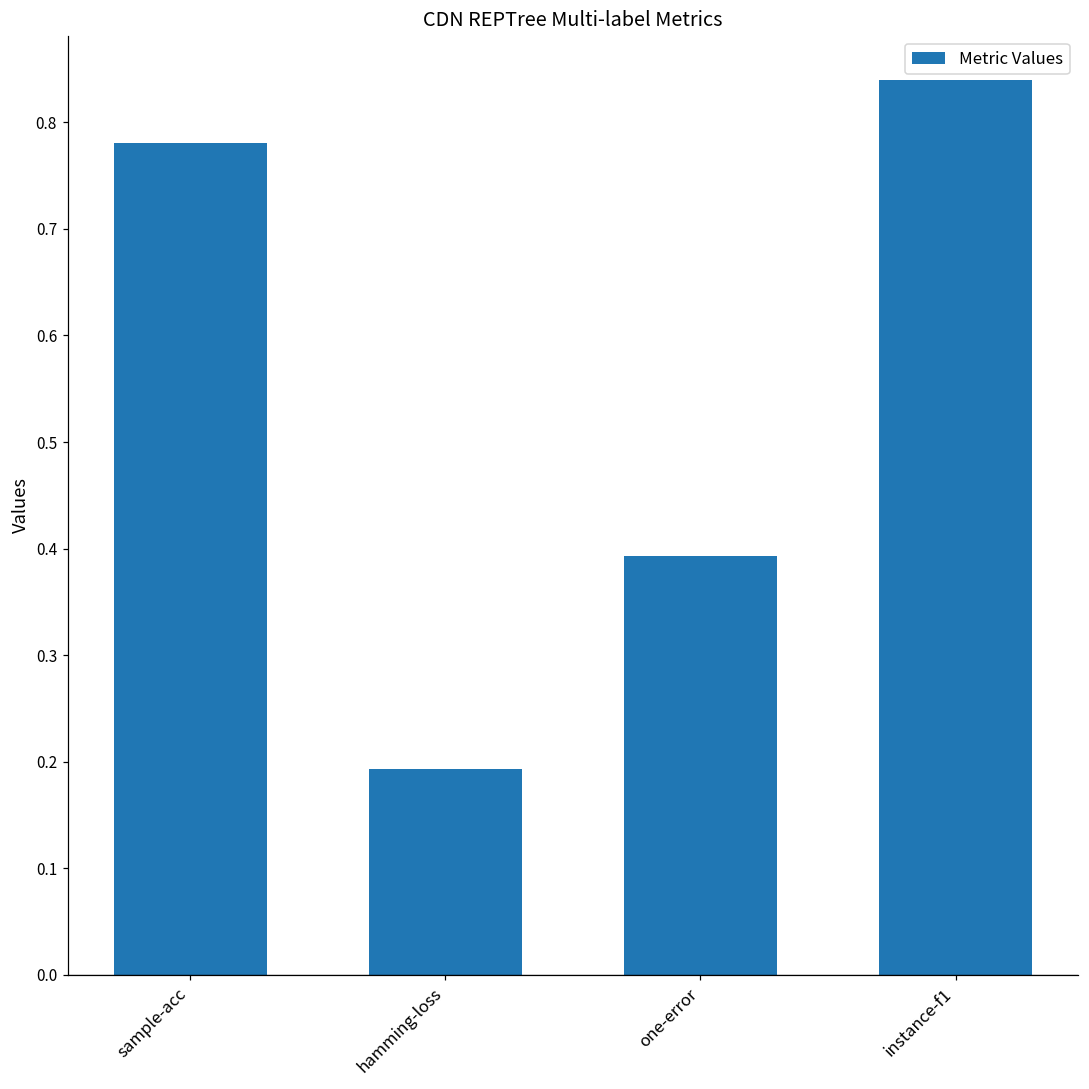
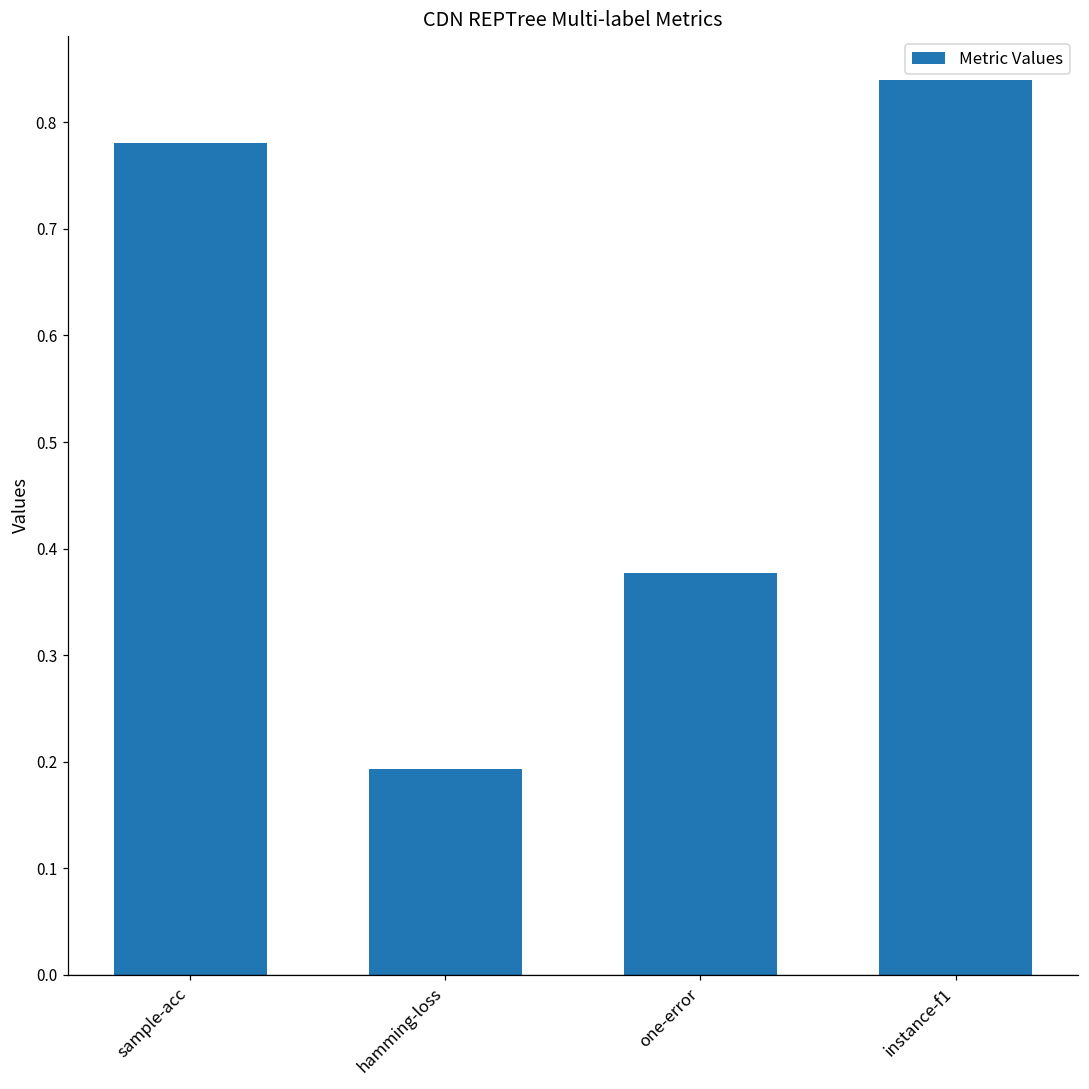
  {
    "sample-acc": 0.78,
    "hamming-loss": 0.19,
-   "one-error": 0.39,
+   "one-error": 0.38,
    "instance-f1": 0.84
  }
